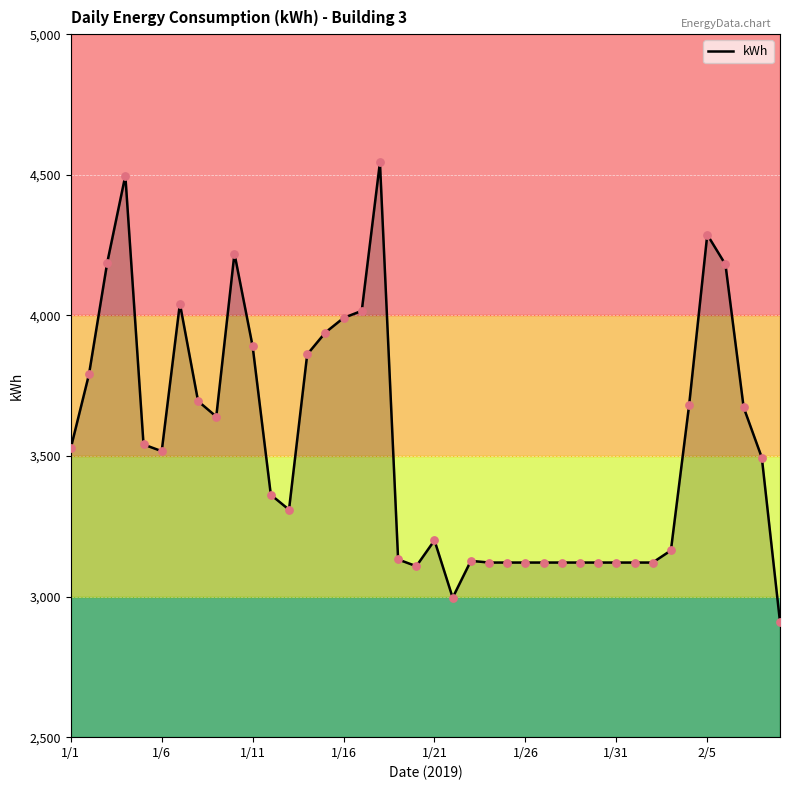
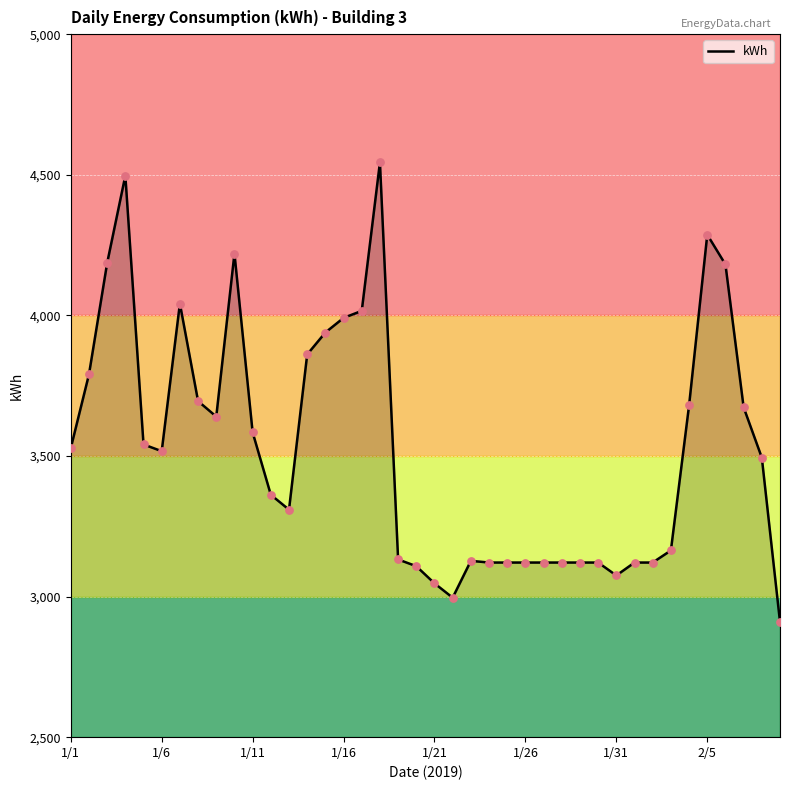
  {
    "1/1": "3,530",
    "1/6": "3,520",
-   "1/11": "3,890",
+   "1/11": "3,580",
    "1/16": "3,990",
-   "1/21": "3,200",
+   "1/21": "3,050",
    "1/26": "3,120",
-   "1/31": "3,120",
+   "1/31": "3,080",
    "2/5": "4,290"
  }
